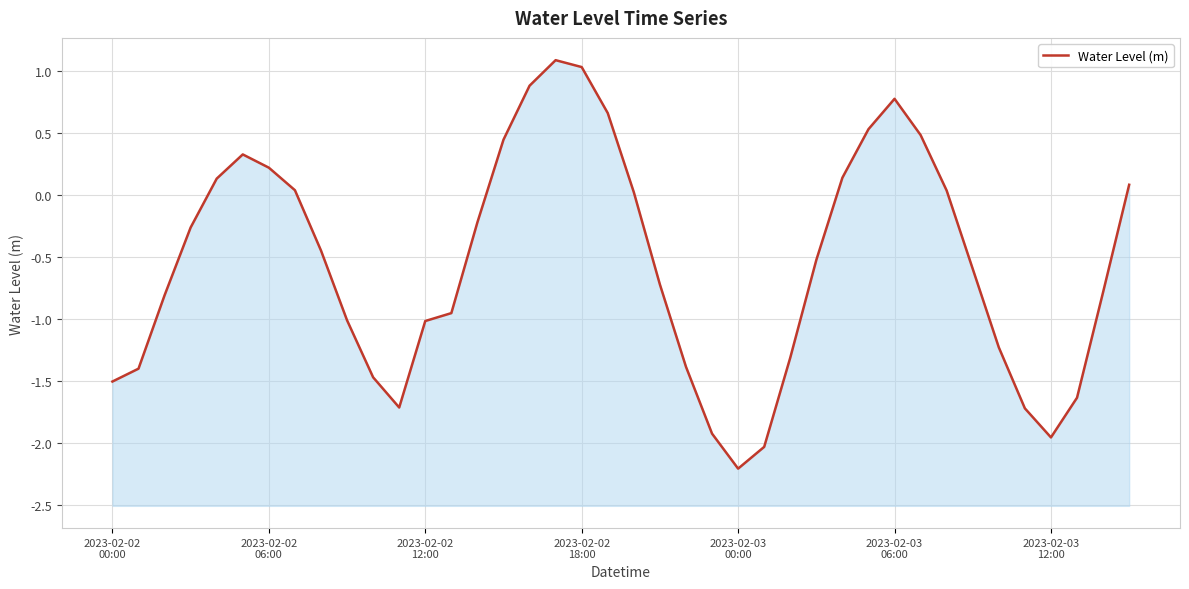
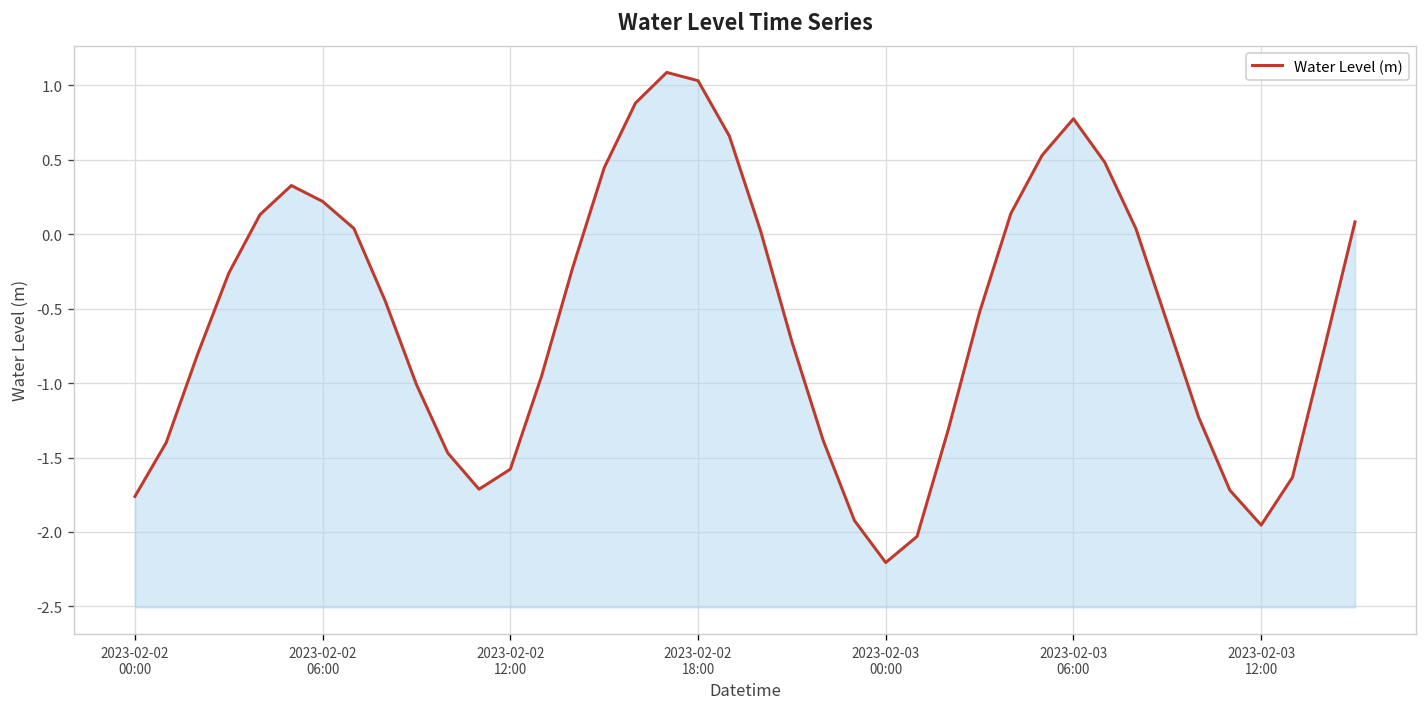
  {
-   "2023-02-02 00:00": -1.50,
+   "2023-02-02 00:00": -1.76,
    "2023-02-02 06:00": 0.22,
-   "2023-02-02 12:00": -1.02,
+   "2023-02-02 12:00": -1.58,
    "2023-02-02 18:00": 1.03,
    "2023-02-03 00:00": -2.21,
    "2023-02-03 06:00": 0.78,
    "2023-02-03 12:00": -1.95
  }
